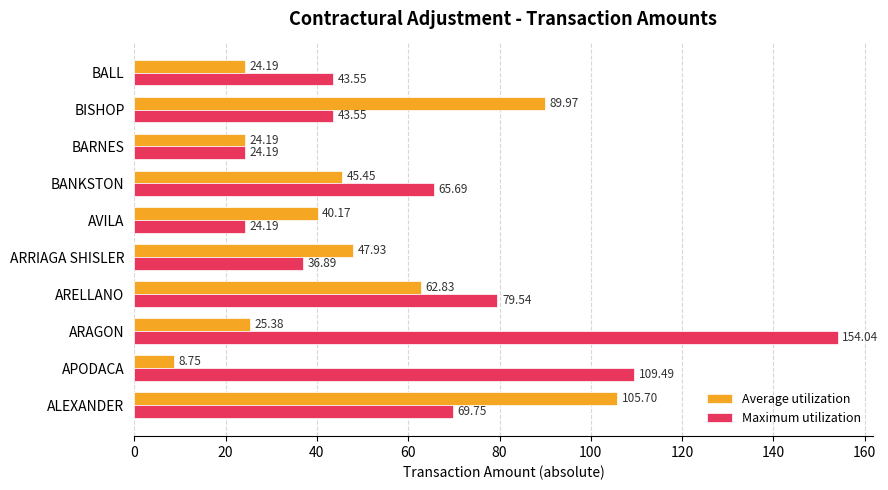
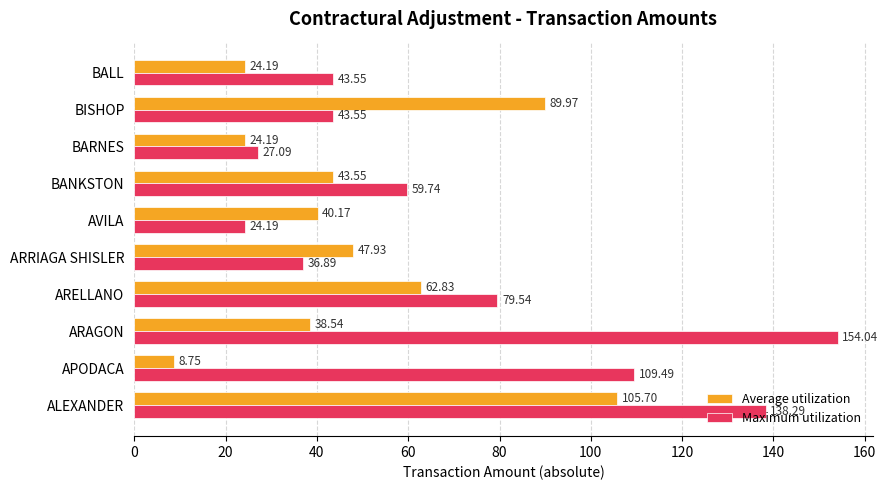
  {
    "Average utilization": {
      "BALL": 24.19,
      "BISHOP": 89.97,
      "BARNES": 24.19,
-     "BANKSTON": 45.45,
+     "BANKSTON": 43.55,
      "AVILA": 40.17,
      "ARRIAGA SHISLER": 47.93,
      "ARELLANO": 62.83,
-     "ARAGON": 25.38,
+     "ARAGON": 38.54,
      "APODACA": 8.75,
      "ALEXANDER": 105.70
    },
    "Maximum utilization": {
      "BALL": 43.55,
      "BISHOP": 43.55,
-     "BARNES": 24.19,
-     "BANKSTON": 65.69,
+     "BARNES": 27.09,
+     "BANKSTON": 59.74,
      "AVILA": 24.19,
      "ARRIAGA SHISLER": 36.89,
      "ARELLANO": 79.54,
      "ARAGON": 154.04,
      "APODACA": 109.49,
-     "ALEXANDER": 69.75
+     "ALEXANDER": 138.29
    }
  }
